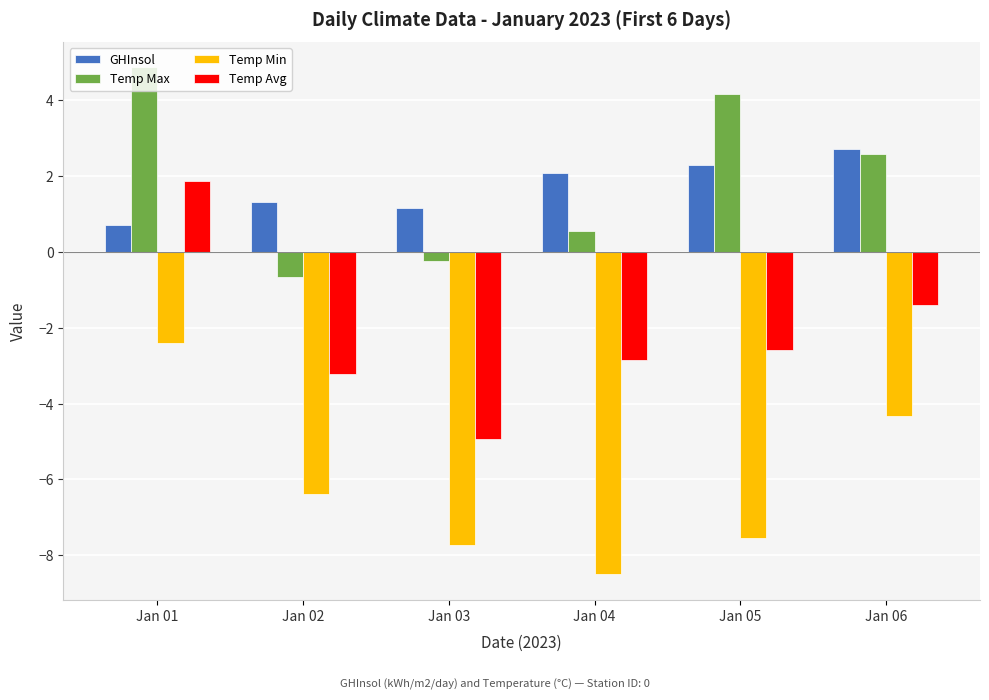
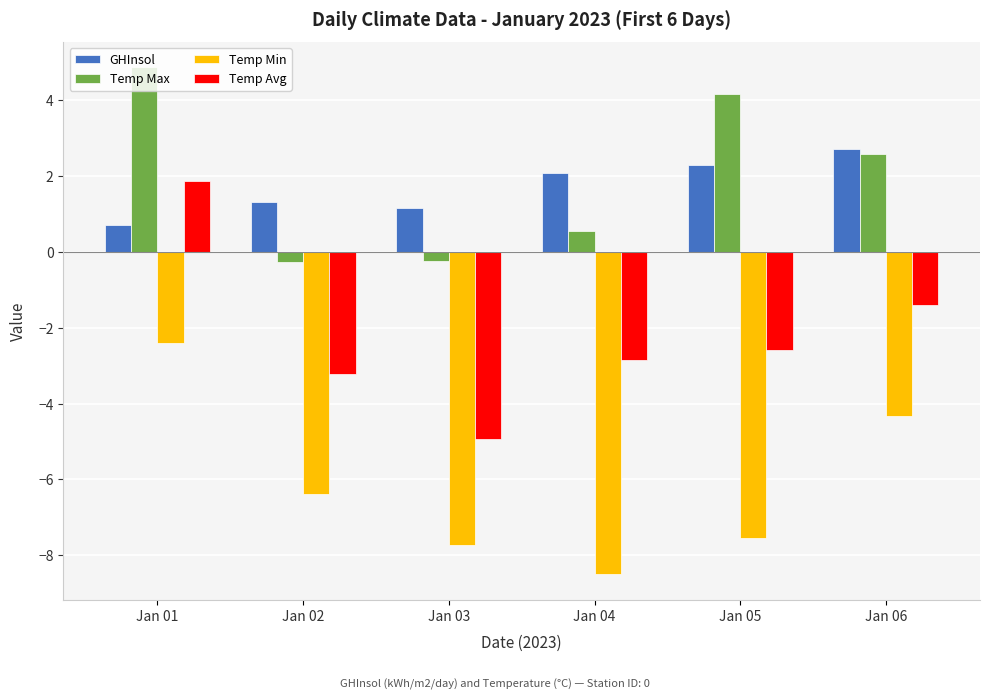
  {
    "GHInsol": {
      "Jan 01": 0.7,
      "Jan 02": 1.3,
      "Jan 03": 1.2,
      "Jan 04": 2.1,
      "Jan 05": 2.3,
      "Jan 06": 2.7
    },
    "Temp Max": {
-     "Jan 02": -0.7,
+     "Jan 02": -0.3,
      "Jan 03": -0.2,
      "Jan 04": 0.6,
      "Jan 05": 4.2,
      "Jan 06": 2.6
    },
    "Temp Min": {
      "Jan 01": -2.4,
      "Jan 02": -6.4,
      "Jan 03": -7.7,
      "Jan 04": -8.5,
      "Jan 05": -7.6,
      "Jan 06": -4.3
    },
    "Temp Avg": {
      "Jan 01": 1.9,
      "Jan 02": -3.2,
      "Jan 03": -4.9,
      "Jan 04": -2.9,
      "Jan 05": -2.6,
      "Jan 06": -1.4
    }
  }
